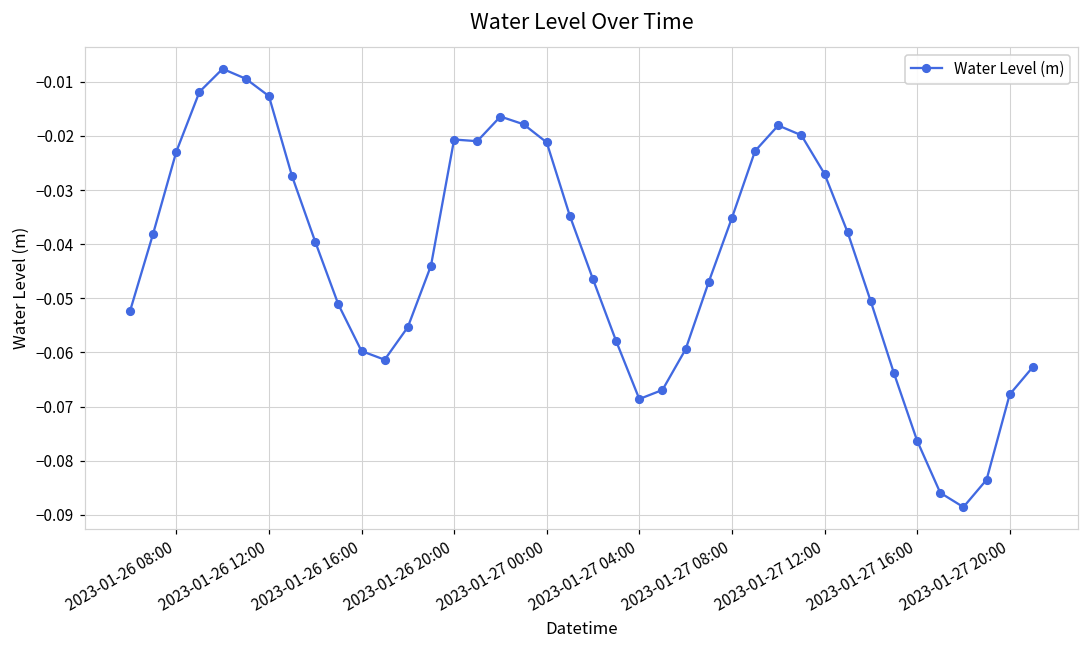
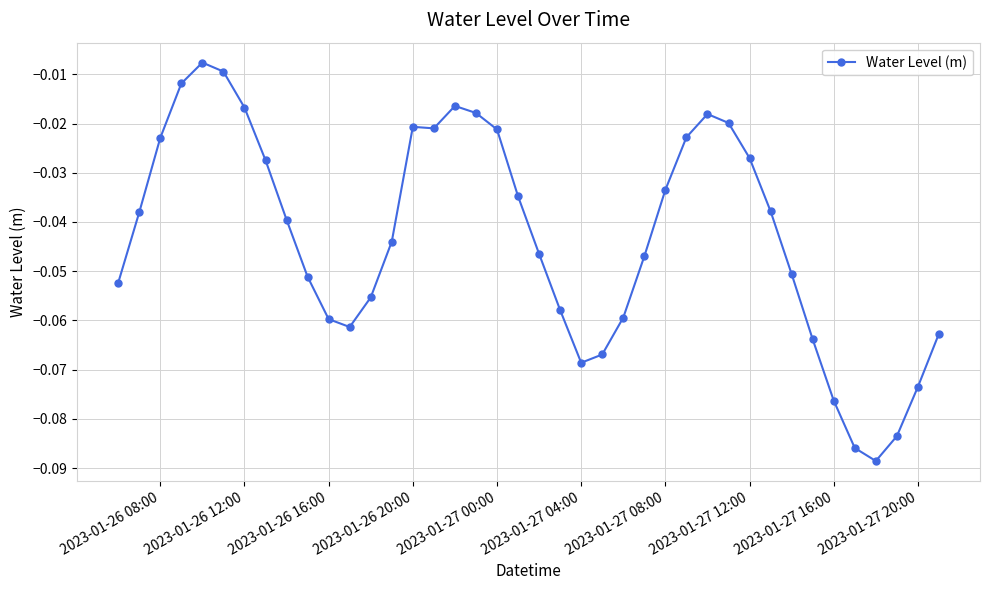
  {
    "2023-01-26 08:00": -0.023,
-   "2023-01-26 12:00": -0.013,
+   "2023-01-26 12:00": -0.017,
    "2023-01-26 16:00": -0.060,
    "2023-01-26 20:00": -0.021,
    "2023-01-27 00:00": -0.021,
    "2023-01-27 04:00": -0.069,
-   "2023-01-27 08:00": -0.035,
+   "2023-01-27 08:00": -0.033,
    "2023-01-27 12:00": -0.027,
    "2023-01-27 16:00": -0.076,
-   "2023-01-27 20:00": -0.068
+   "2023-01-27 20:00": -0.073
  }
